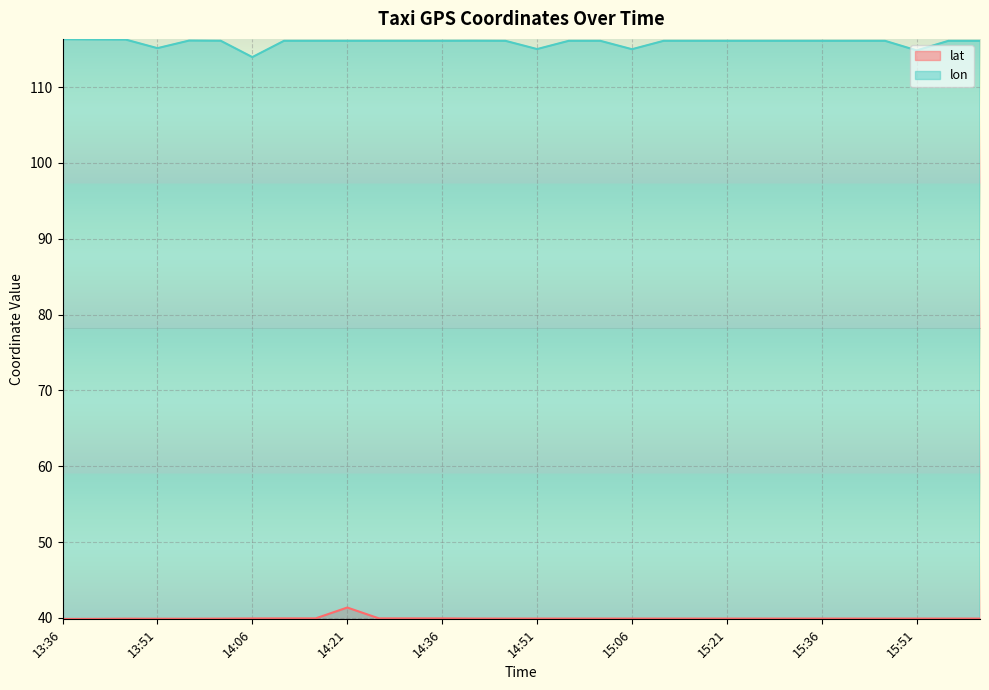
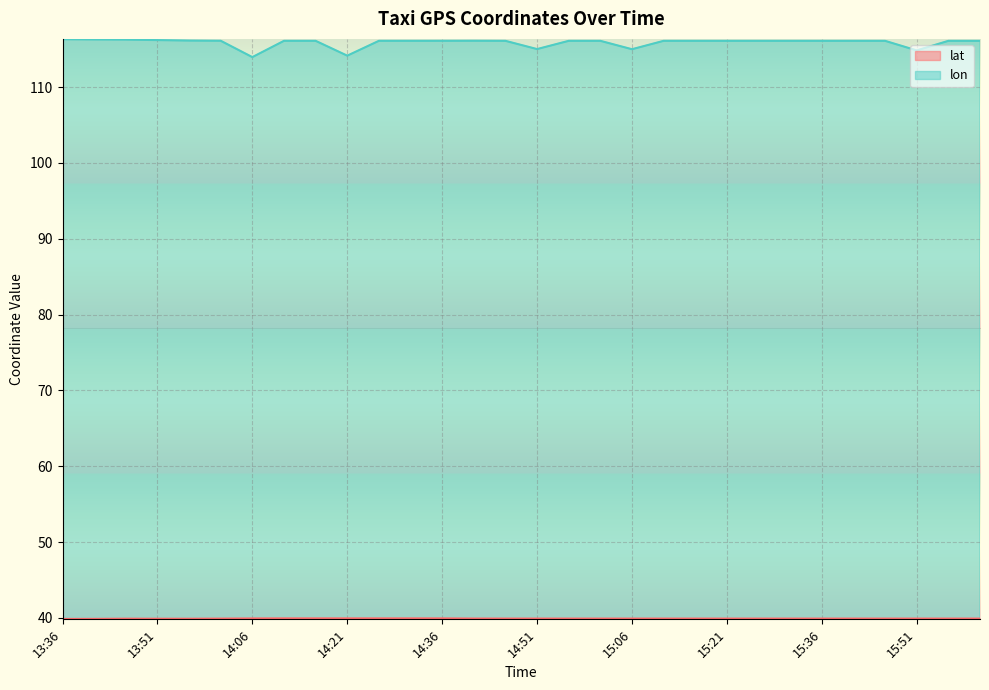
  {
    "lat": {
      "13:36": 40,
      "13:51": 40,
      "14:06": 40,
-     "14:21": 41,
+     "14:21": 40,
      "14:36": 40,
      "14:51": 40,
      "15:06": 40,
      "15:21": 40,
      "15:36": 40,
      "15:51": 40
    },
    "lon": {
      "13:36": 116,
-     "13:51": 115,
+     "13:51": 116,
      "14:06": 114,
-     "14:21": 116,
+     "14:21": 114,
      "14:36": 116,
      "14:51": 115,
      "15:06": 115,
      "15:21": 116,
      "15:36": 116
    }
  }
